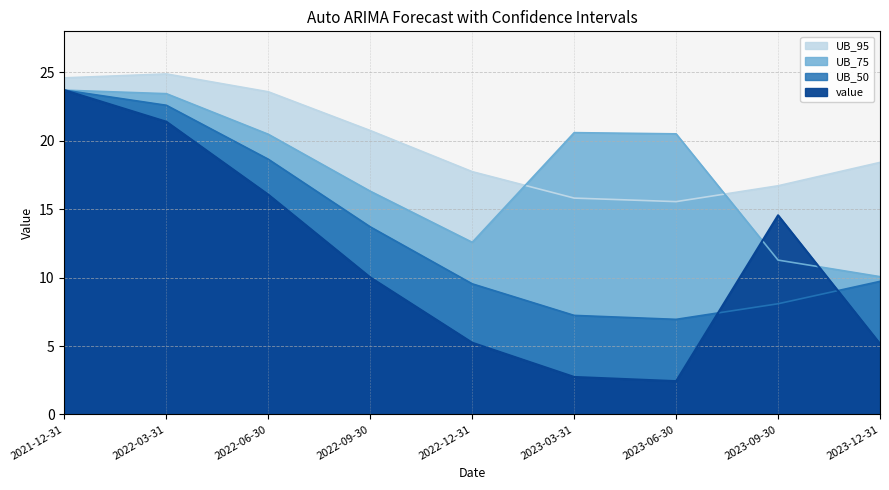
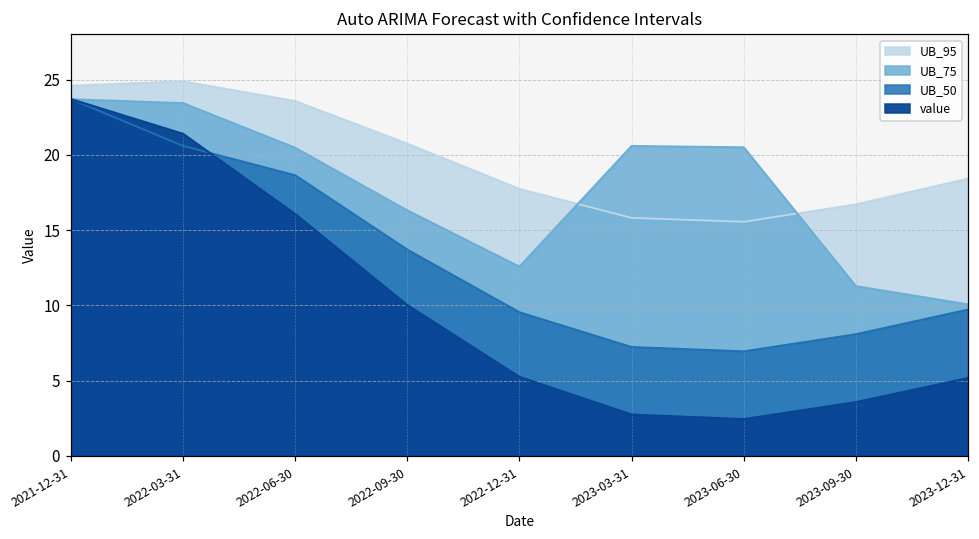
  {
    "UB_95": {
      "2021-12-31": 24.6,
      "2022-03-31": 24.9,
      "2022-06-30": 23.6,
      "2022-09-30": 20.7,
      "2022-12-31": 17.7,
      "2023-03-31": 15.8,
      "2023-06-30": 15.6,
      "2023-09-30": 16.7,
      "2023-12-31": 18.4
    },
    "UB_75": {
      "2022-03-31": 23.4,
      "2022-06-30": 20.5,
      "2022-09-30": 16.3,
      "2022-12-31": 12.6,
      "2023-03-31": 20.6,
      "2023-06-30": 20.5,
      "2023-09-30": 11.3,
      "2023-12-31": 10.1
    },
    "UB_50": {
-     "2022-03-31": 22.6,
+     "2022-03-31": 20.6,
      "2022-06-30": 18.7,
      "2022-09-30": 13.7,
      "2022-12-31": 9.5,
      "2023-03-31": 7.2,
      "2023-06-30": 6.9,
      "2023-09-30": 8.1,
      "2023-12-31": 9.7
    },
    "value": {
      "2022-03-31": 21.4,
      "2022-06-30": 16.1,
      "2022-09-30": 10.0,
      "2022-12-31": 5.2,
      "2023-03-31": 2.7,
      "2023-06-30": 2.4,
-     "2023-09-30": 14.6,
+     "2023-09-30": 3.6,
      "2023-12-31": 5.2
    }
  }
